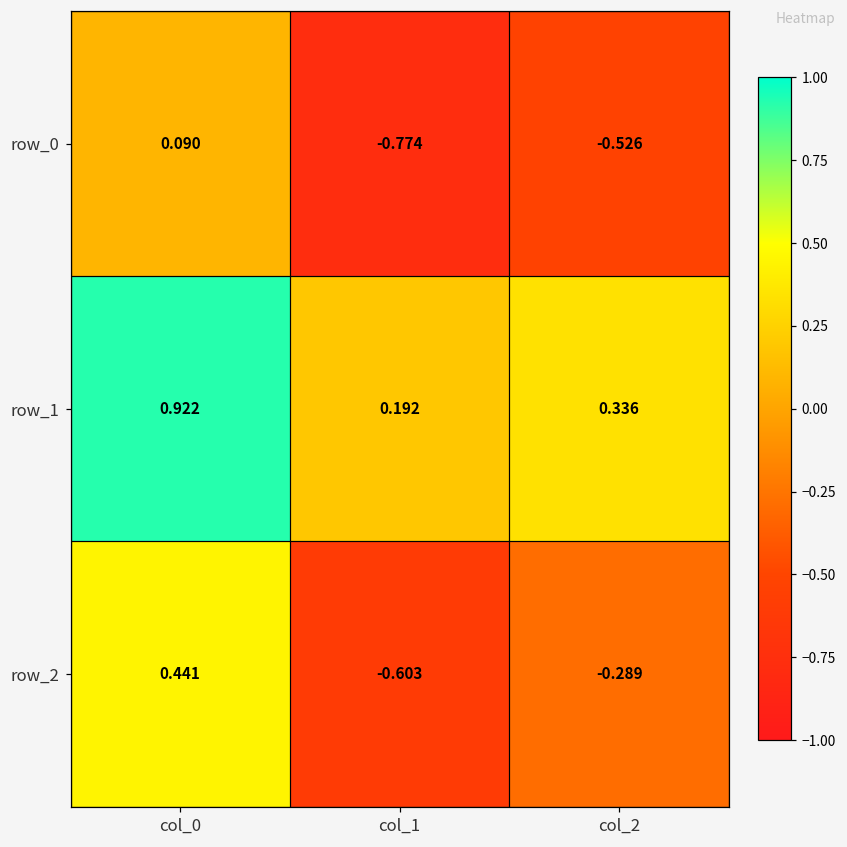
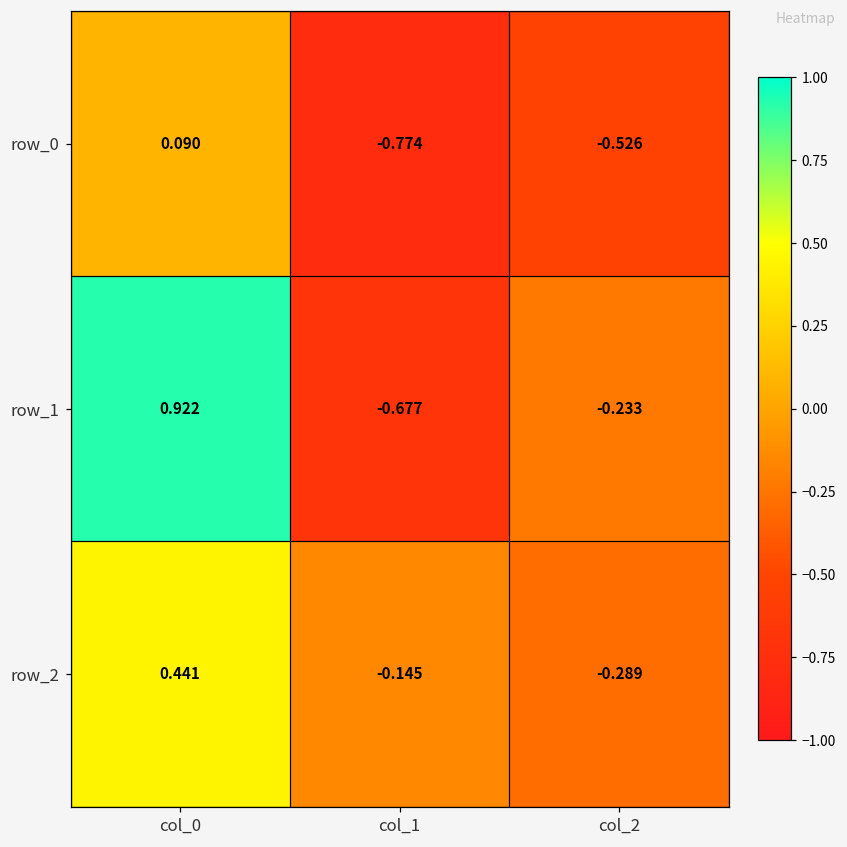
  {
    "row_0": {
      "col_0": 0.090,
      "col_1": -0.774,
      "col_2": -0.526
    },
    "row_1": {
      "col_0": 0.922,
-     "col_1": 0.192,
-     "col_2": 0.336
+     "col_1": -0.677,
+     "col_2": -0.233
    },
    "row_2": {
      "col_0": 0.441,
-     "col_1": -0.603,
+     "col_1": -0.145,
      "col_2": -0.289
    }
  }
